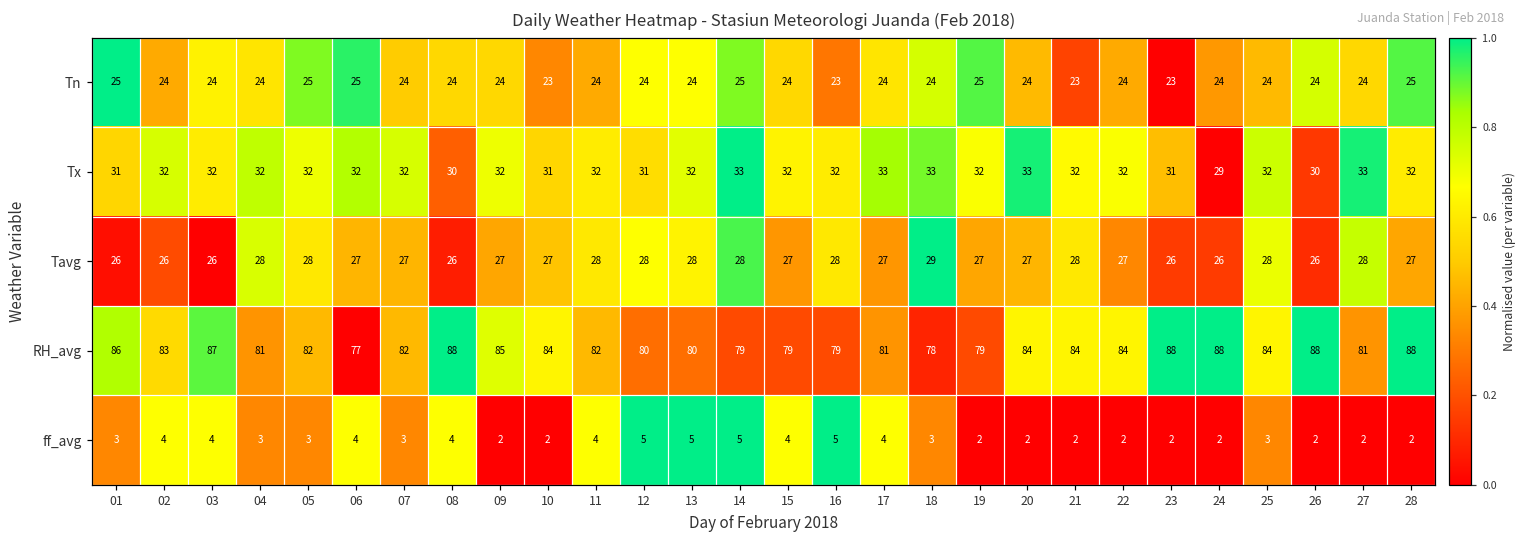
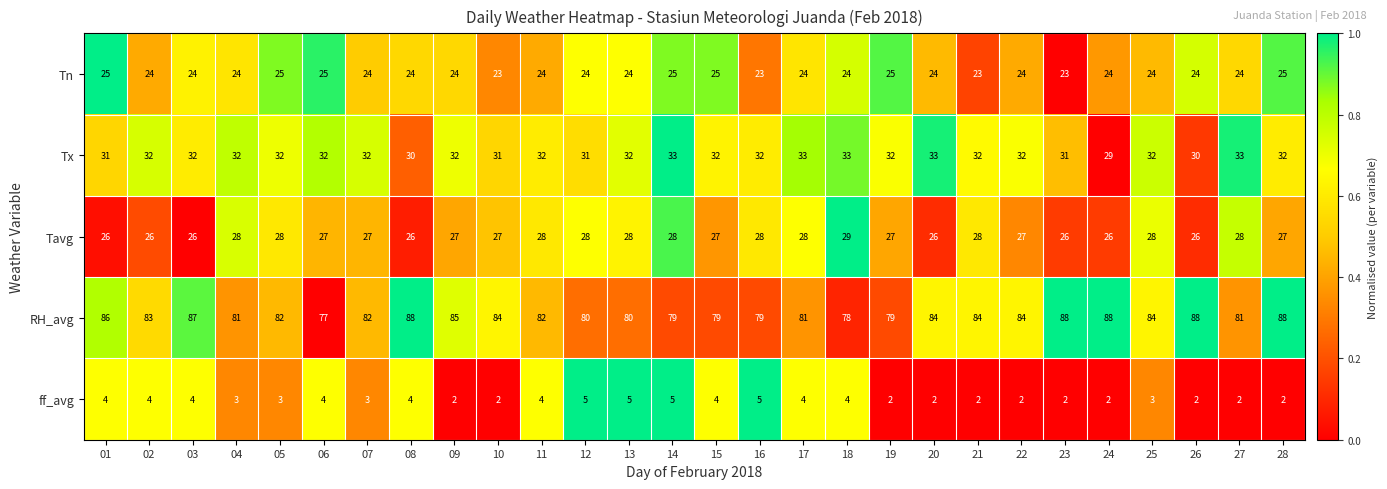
  {
    "Tn": {
      "01": 25,
      "02": 24,
      "03": 24,
      "04": 24,
      "05": 25,
      "06": 25,
      "07": 24,
      "08": 24,
      "09": 24,
      "10": 23,
      "11": 24,
      "12": 24,
      "13": 24,
      "14": 25,
-     "15": 24,
+     "15": 25,
      "16": 23,
      "17": 24,
      "18": 24,
      "19": 25,
      "20": 24,
      "21": 23,
      "22": 24,
      "23": 23,
      "24": 24,
      "25": 24,
      "26": 24,
      "27": 24,
      "28": 25
    },
    "Tx": {
      "01": 31,
      "02": 32,
      "03": 32,
      "04": 32,
      "05": 32,
      "06": 32,
      "07": 32,
      "08": 30,
      "09": 32,
      "10": 31,
      "11": 32,
      "12": 31,
      "13": 32,
      "14": 33,
      "15": 32,
      "16": 32,
      "17": 33,
      "18": 33,
      "19": 32,
      "20": 33,
      "21": 32,
      "22": 32,
      "23": 31,
      "24": 29,
      "25": 32,
      "26": 30,
      "27": 33,
      "28": 32
    },
    "Tavg": {
      "01": 26,
      "02": 26,
      "03": 26,
      "04": 28,
      "05": 28,
      "06": 27,
      "07": 27,
      "08": 26,
      "09": 27,
      "10": 27,
      "11": 28,
      "12": 28,
      "13": 28,
      "14": 28,
      "15": 27,
      "16": 28,
-     "17": 27,
+     "17": 28,
      "18": 29,
      "19": 27,
-     "20": 27,
+     "20": 26,
      "21": 28,
      "22": 27,
      "23": 26,
      "24": 26,
      "25": 28,
      "26": 26,
      "27": 28,
      "28": 27
    },
    "RH_avg": {
      "01": 86,
      "02": 83,
      "03": 87,
      "04": 81,
      "05": 82,
      "06": 77,
      "07": 82,
      "08": 88,
      "09": 85,
      "10": 84,
      "11": 82,
      "12": 80,
      "13": 80,
      "14": 79,
      "15": 79,
      "16": 79,
      "17": 81,
      "18": 78,
      "19": 79,
      "20": 84,
      "21": 84,
      "22": 84,
      "23": 88,
      "24": 88,
      "25": 84,
      "26": 88,
      "27": 81,
      "28": 88
    },
    "ff_avg": {
-     "01": 3,
+     "01": 4,
      "02": 4,
      "03": 4,
      "04": 3,
      "05": 3,
      "06": 4,
      "07": 3,
      "08": 4,
      "09": 2,
      "10": 2,
      "11": 4,
      "12": 5,
      "13": 5,
      "14": 5,
      "15": 4,
      "16": 5,
      "17": 4,
-     "18": 3,
+     "18": 4,
      "19": 2,
      "20": 2,
      "21": 2,
      "22": 2,
      "23": 2,
      "24": 2,
      "25": 3,
      "26": 2,
      "27": 2,
      "28": 2
    }
  }
